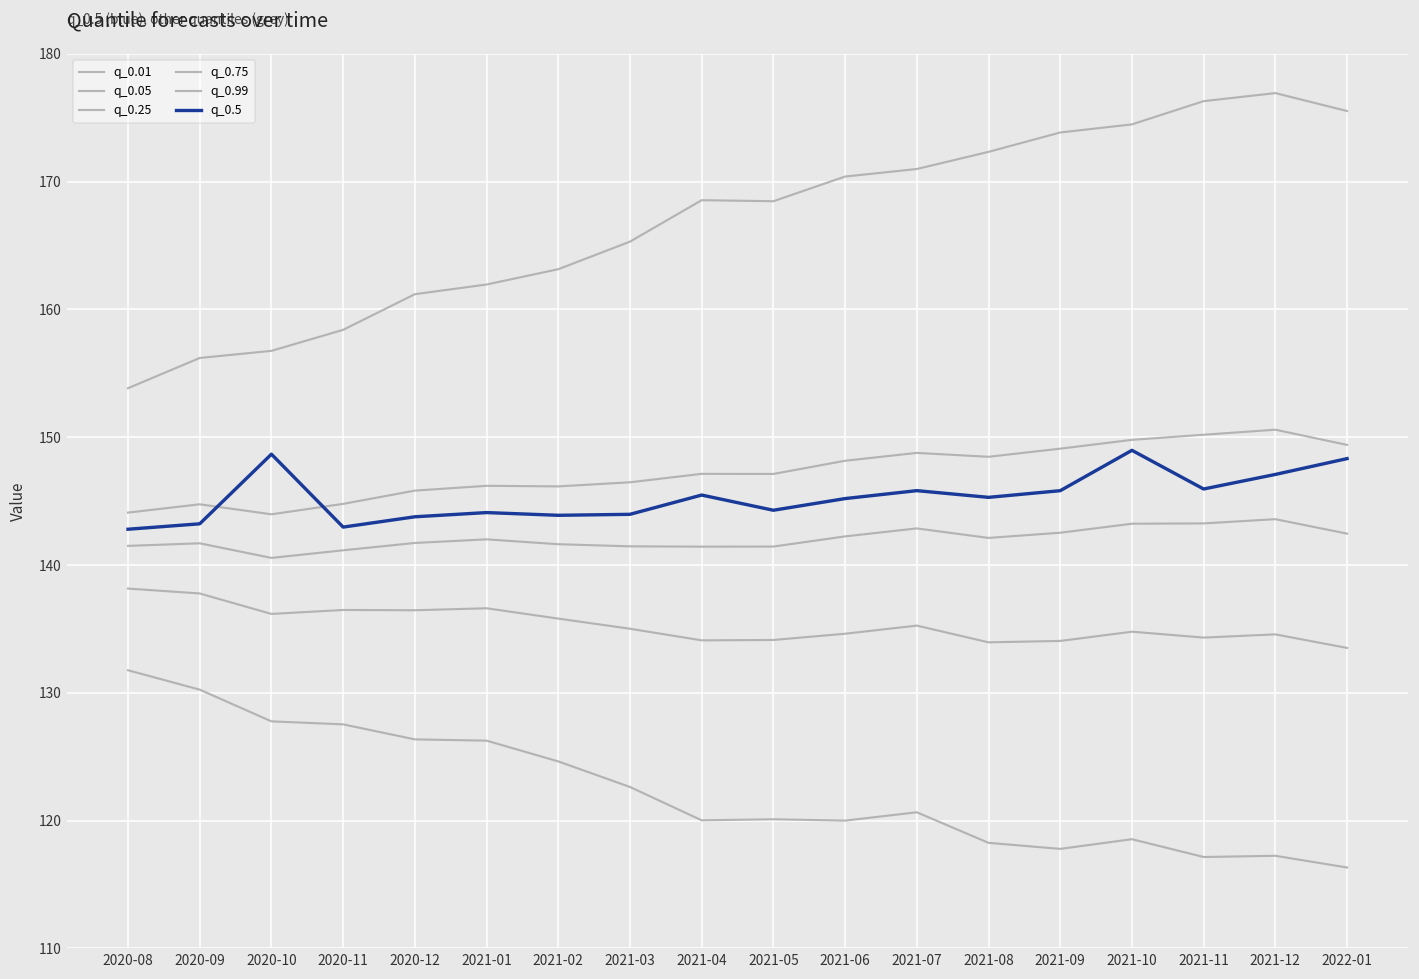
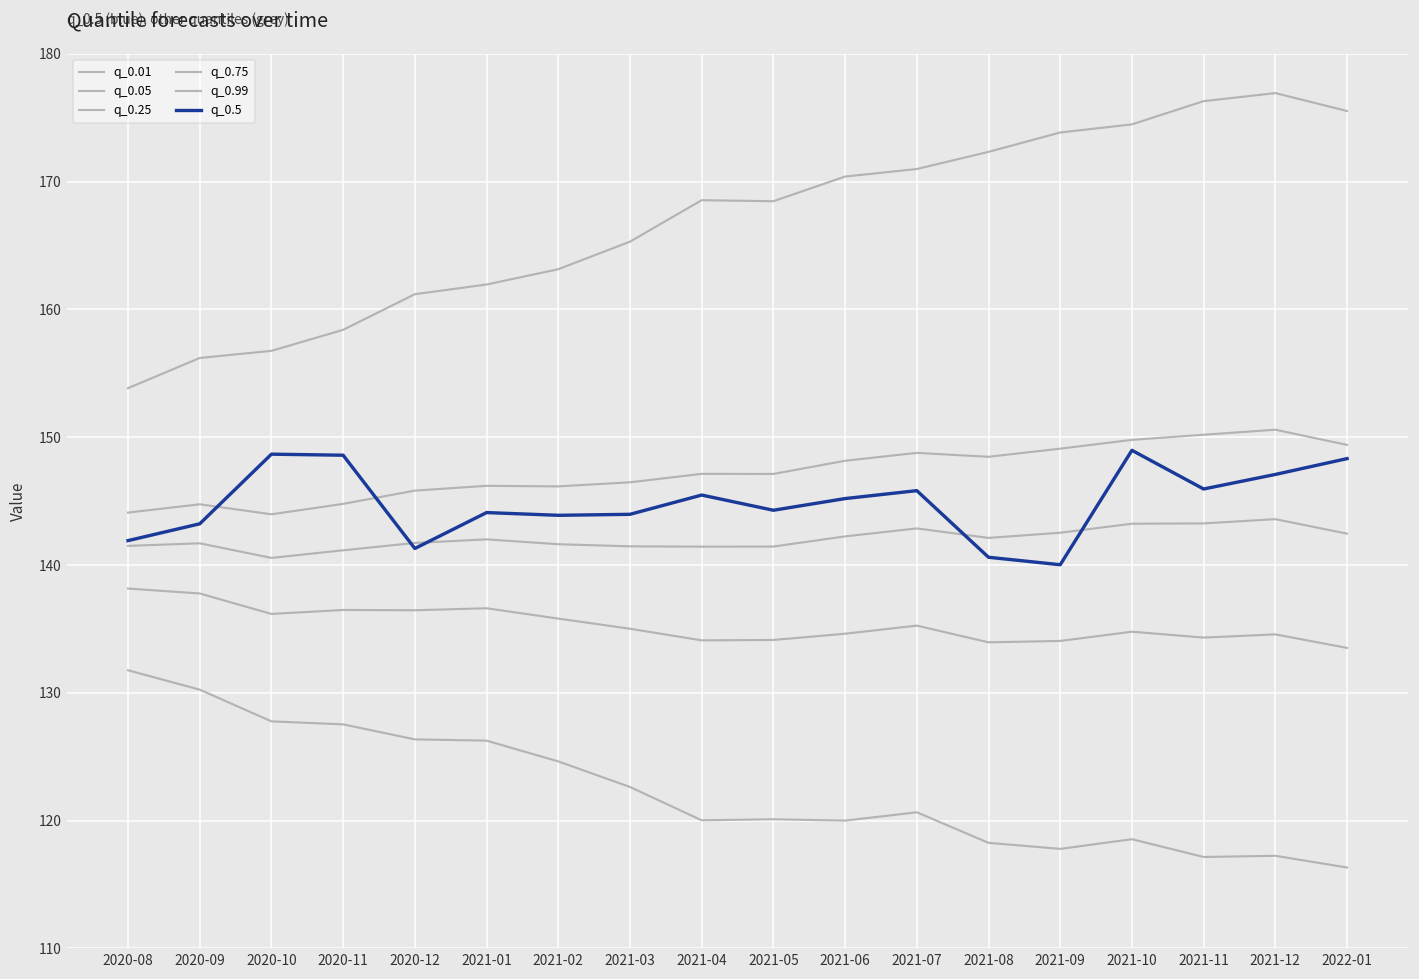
  {
    "q_0.5": {
-     "2020-08": 142.8,
+     "2020-08": 141.9,
      "2020-09": 143.2,
      "2020-10": 148.7,
-     "2020-11": 143.0,
-     "2020-12": 143.8,
+     "2020-11": 148.6,
+     "2020-12": 141.3,
      "2021-01": 144.1,
      "2021-02": 143.9,
      "2021-03": 144.0,
      "2021-04": 145.5,
      "2021-05": 144.3,
      "2021-06": 145.2,
      "2021-07": 145.8,
-     "2021-08": 145.3,
-     "2021-09": 145.8,
+     "2021-08": 140.6,
+     "2021-09": 140.0,
      "2021-10": 149.0,
      "2021-11": 145.9,
      "2021-12": 147.1,
      "2022-01": 148.3
    }
  }
